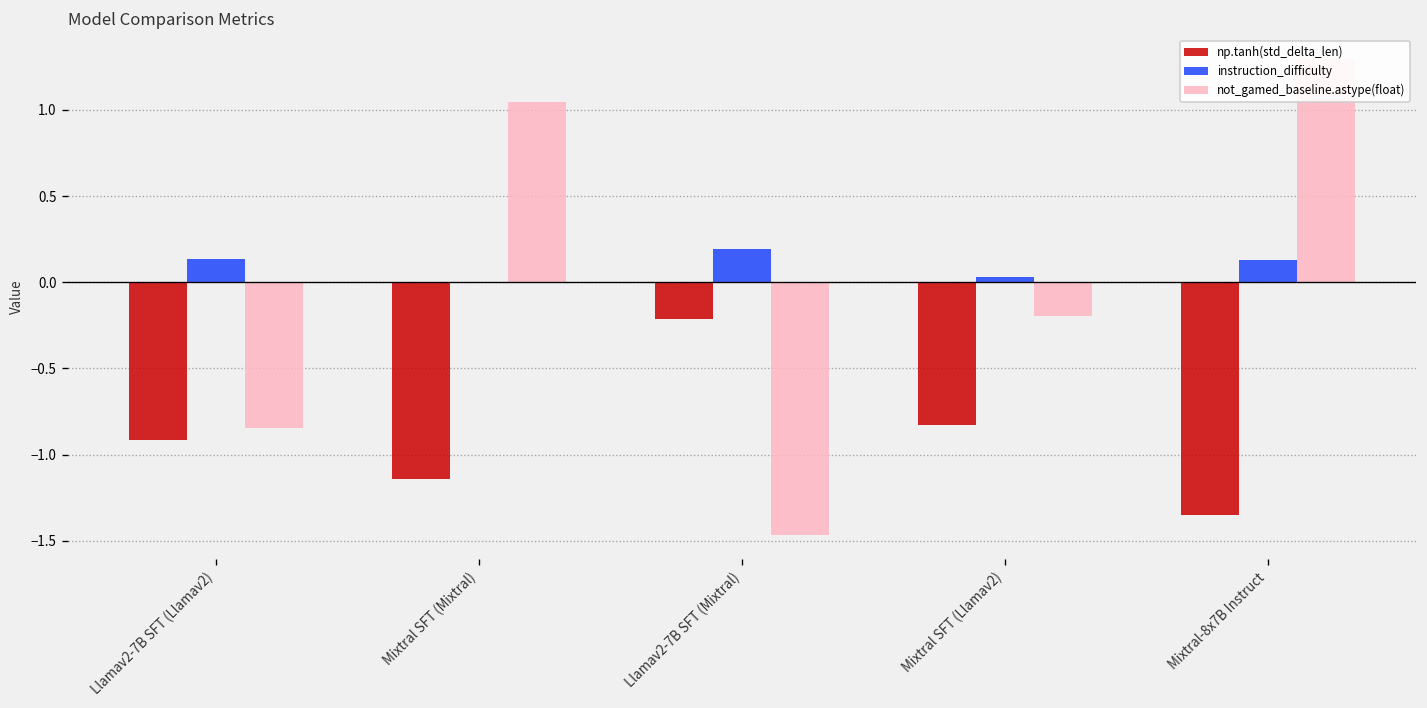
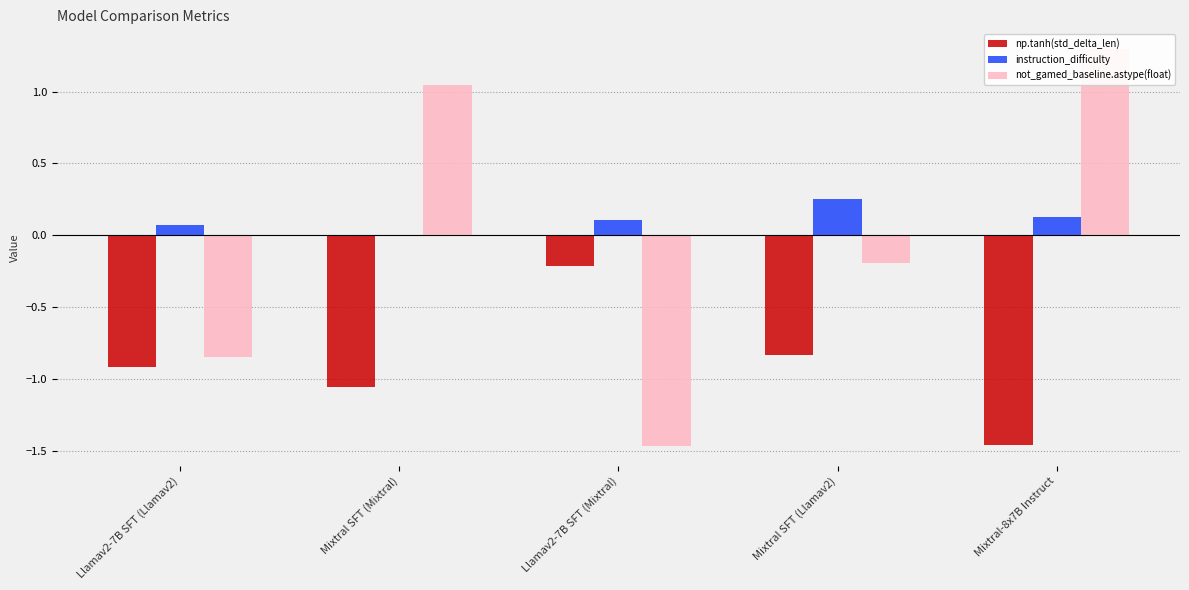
  {
    "np.tanh(std_delta_len)": {
      "Llamav2-7B SFT (Llamav2)": -0.92,
-     "Mixtral SFT (Mixtral)": -1.14,
+     "Mixtral SFT (Mixtral)": -1.06,
      "Llamav2-7B SFT (Mixtral)": -0.21,
      "Mixtral SFT (Llamav2)": -0.83,
-     "Mixtral-8x7B Instruct": -1.35
+     "Mixtral-8x7B Instruct": -1.46
    },
    "instruction_difficulty": {
-     "Llamav2-7B SFT (Llamav2)": 0.14,
+     "Llamav2-7B SFT (Llamav2)": 0.07,
      "Mixtral SFT (Mixtral)": 0.00,
-     "Llamav2-7B SFT (Mixtral)": 0.19,
-     "Mixtral SFT (Llamav2)": 0.03,
+     "Llamav2-7B SFT (Mixtral)": 0.11,
+     "Mixtral SFT (Llamav2)": 0.25,
      "Mixtral-8x7B Instruct": 0.13
    },
    "not_gamed_baseline.astype(float)": {
      "Llamav2-7B SFT (Llamav2)": -0.85,
      "Mixtral SFT (Mixtral)": 1.05,
      "Llamav2-7B SFT (Mixtral)": -1.47,
      "Mixtral SFT (Llamav2)": -0.19
    }
  }
